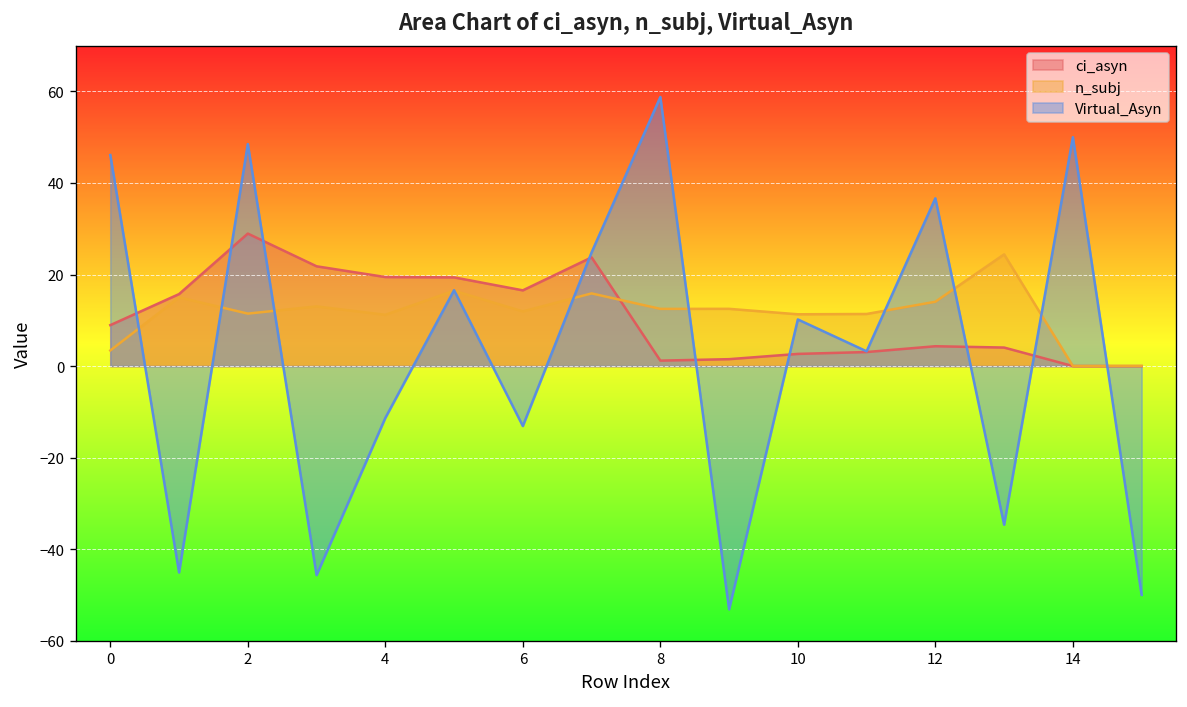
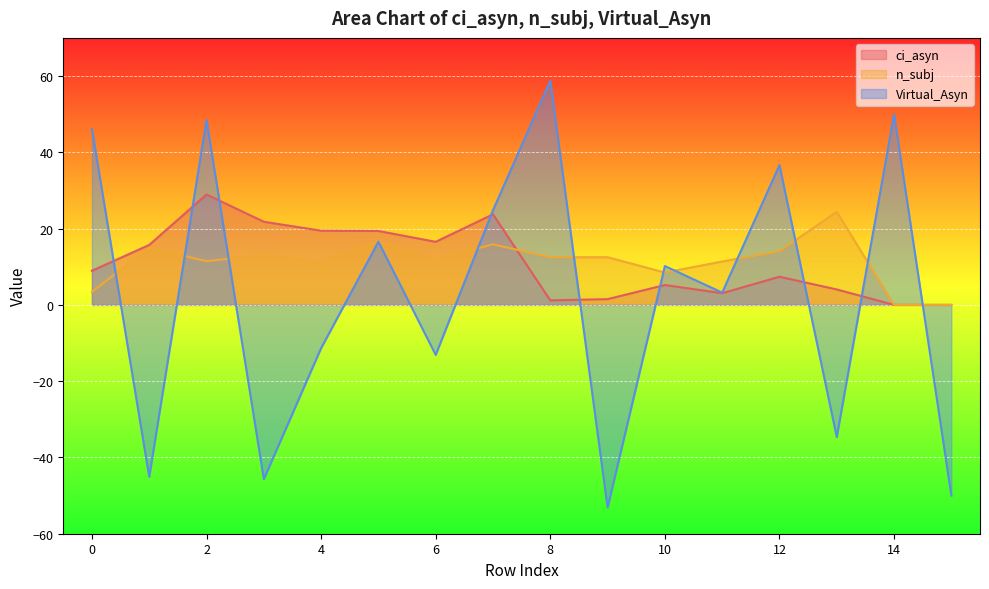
  {
    "ci_asyn": {
      "0": 9,
      "2": 29,
      "4": 19,
      "6": 17,
      "8": 1,
-     "10": 3,
-     "12": 4
+     "10": 5,
+     "12": 7
    },
    "n_subj": {
      "0": 3,
      "2": 11,
      "4": 11,
      "6": 12,
      "8": 12,
-     "10": 11,
+     "10": 8,
      "12": 14
    }
  }
